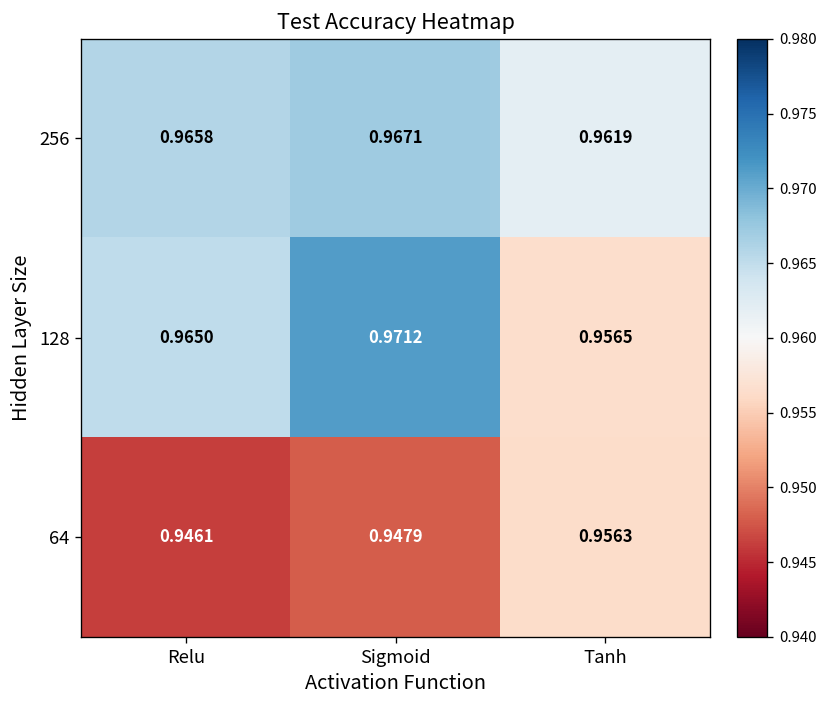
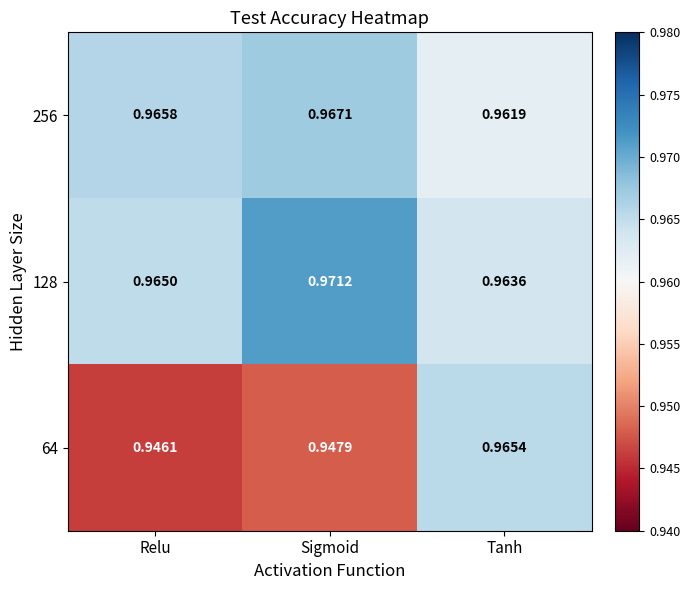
  {
    "256": {
      "Relu": 0.9658,
      "Sigmoid": 0.9671,
      "Tanh": 0.9619
    },
    "128": {
      "Relu": 0.9650,
      "Sigmoid": 0.9712,
-     "Tanh": 0.9565
+     "Tanh": 0.9636
    },
    "64": {
      "Relu": 0.9461,
      "Sigmoid": 0.9479,
-     "Tanh": 0.9563
+     "Tanh": 0.9654
    }
  }
